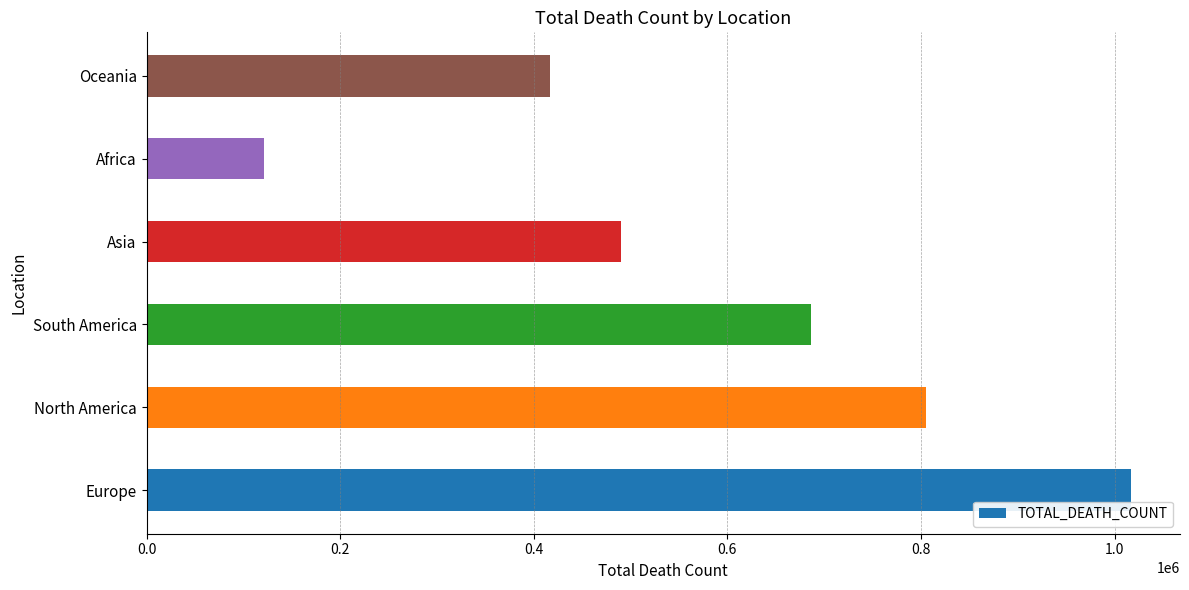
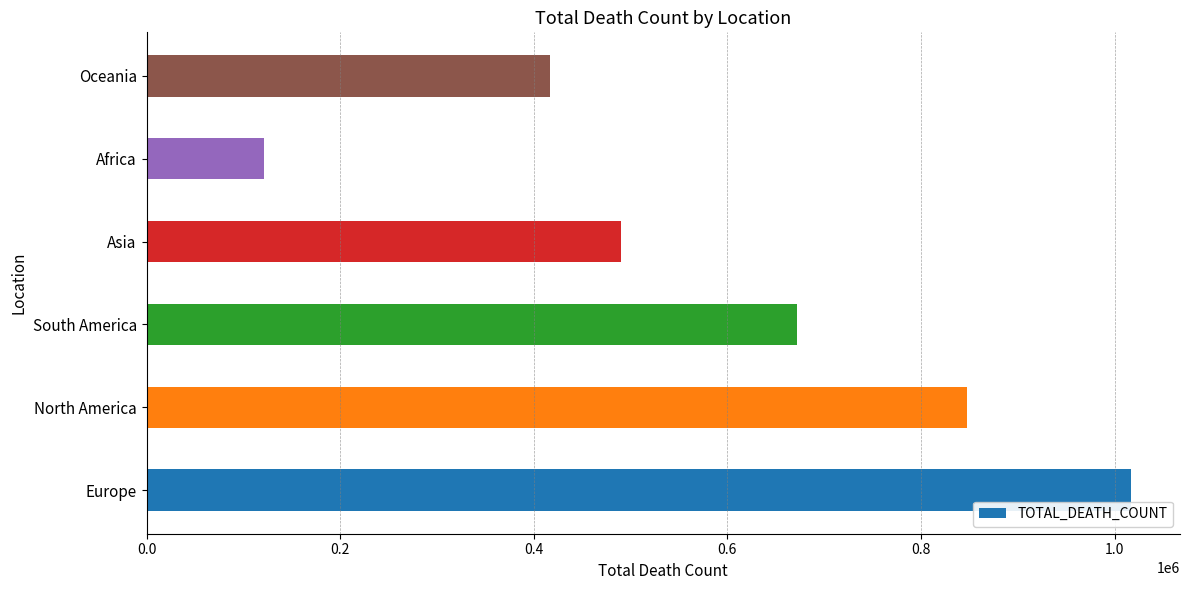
  {
    "Oceania": 420000,
    "Africa": 120000,
    "Asia": 490000,
-   "South America": 690000,
-   "North America": 800000,
+   "South America": 670000,
+   "North America": 850000,
    "Europe": 1020000
  }
